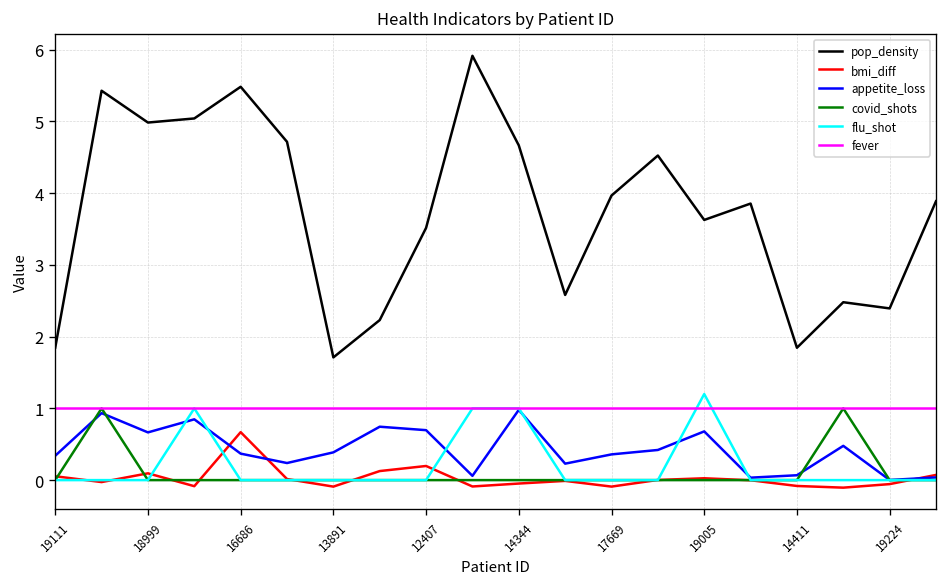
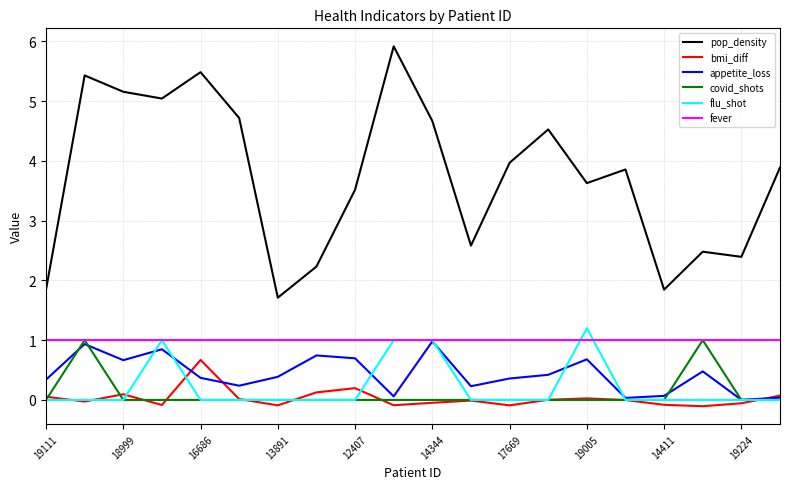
  {
    "pop_density": {
      "19111": 1.8,
-     "18999": 5.0,
+     "18999": 5.2,
      "16686": 5.5,
      "13891": 1.7,
      "12407": 3.5,
      "14344": 4.7,
      "17669": 4.0,
      "19005": 3.6,
      "14411": 1.8,
      "19224": 2.4
    },
    "bmi_diff": {
      "19111": 0.1,
      "18999": 0.1,
      "16686": 0.7,
      "13891": -0.1,
      "12407": 0.2,
      "14344": 0.0,
      "17669": -0.1,
      "14411": -0.1,
      "19224": -0.1
    },
    "appetite_loss": {
      "19111": 0.3,
      "18999": 0.7,
      "16686": 0.4,
      "13891": 0.4,
      "12407": 0.7,
      "17669": 0.4,
      "19005": 0.7,
      "14411": 0.1
    },
    "covid_shots": {
      "14344": 0.0
    },
    "flu_shot": {
      "19005": 1.2
    },
    "fever": {
      "19111": 1.0,
      "18999": 1.0,
      "16686": 1.0,
      "13891": 1.0,
      "12407": 1.0,
      "17669": 1.0,
      "19005": 1.0,
      "14411": 1.0,
      "19224": 1.0
    }
  }
